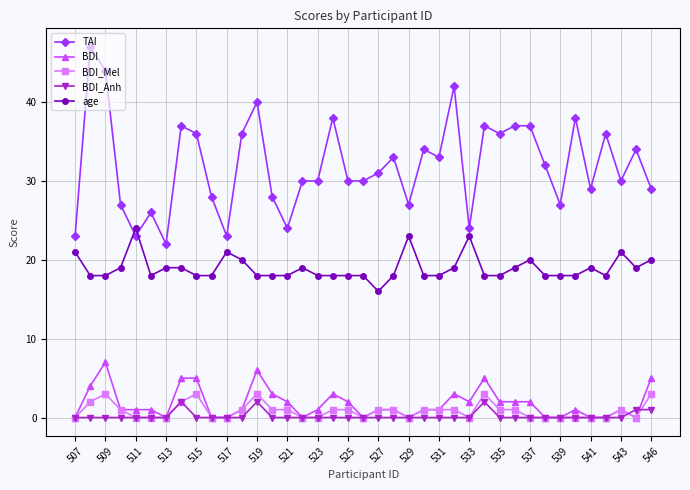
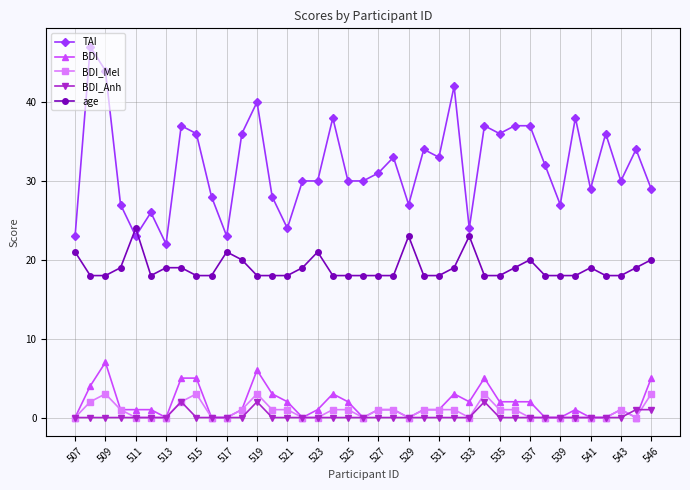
  {
    "age": {
      "507": 21,
      "509": 18,
      "511": 24,
      "513": 19,
      "515": 18,
      "517": 21,
      "519": 18,
      "521": 18,
-     "523": 18,
+     "523": 21,
      "525": 18,
-     "527": 16,
+     "527": 18,
      "529": 23,
      "531": 18,
      "533": 23,
      "535": 18,
      "537": 20,
      "539": 18,
      "541": 19,
-     "543": 21,
+     "543": 18,
      "546": 20
    }
  }
